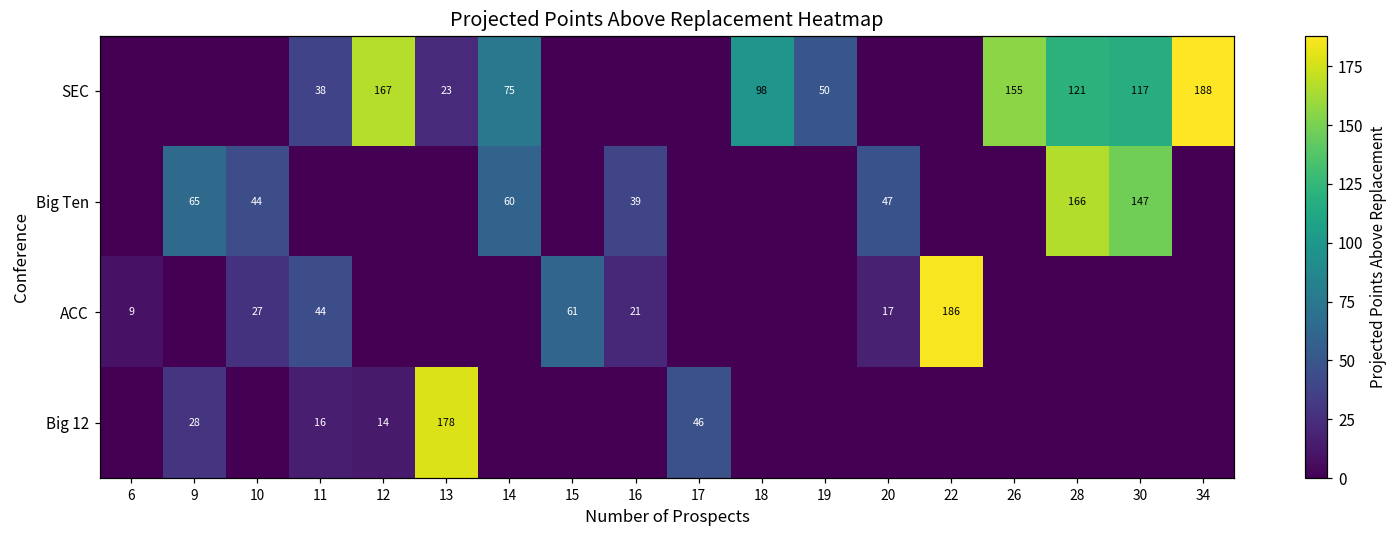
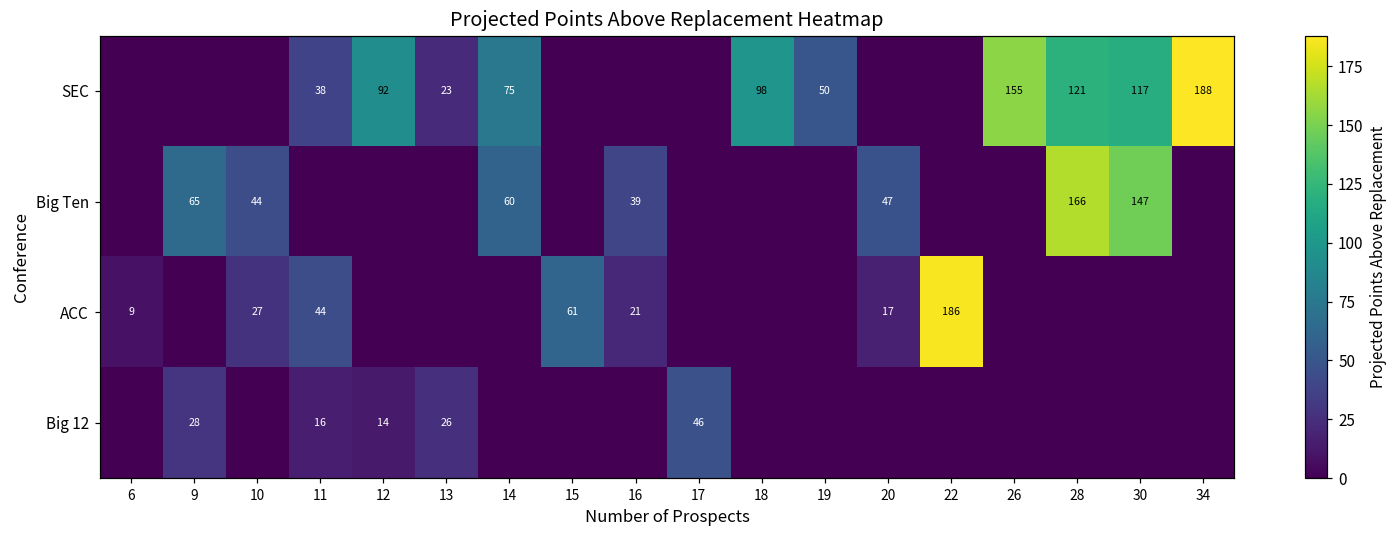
  {
    "SEC": {
      "11": 38,
-     "12": 167,
+     "12": 92,
      "13": 23,
      "14": 75,
      "18": 98,
      "19": 50,
      "26": 155,
      "28": 121,
      "30": 117,
      "34": 188
    },
    "Big Ten": {
      "9": 65,
      "10": 44,
      "14": 60,
      "16": 39,
      "20": 47,
      "28": 166,
      "30": 147
    },
    "ACC": {
      "6": 9,
      "10": 27,
      "11": 44,
      "15": 61,
      "16": 21,
      "20": 17,
      "22": 186
    },
    "Big 12": {
      "9": 28,
      "11": 16,
      "12": 14,
-     "13": 178,
+     "13": 26,
      "17": 46
    }
  }
